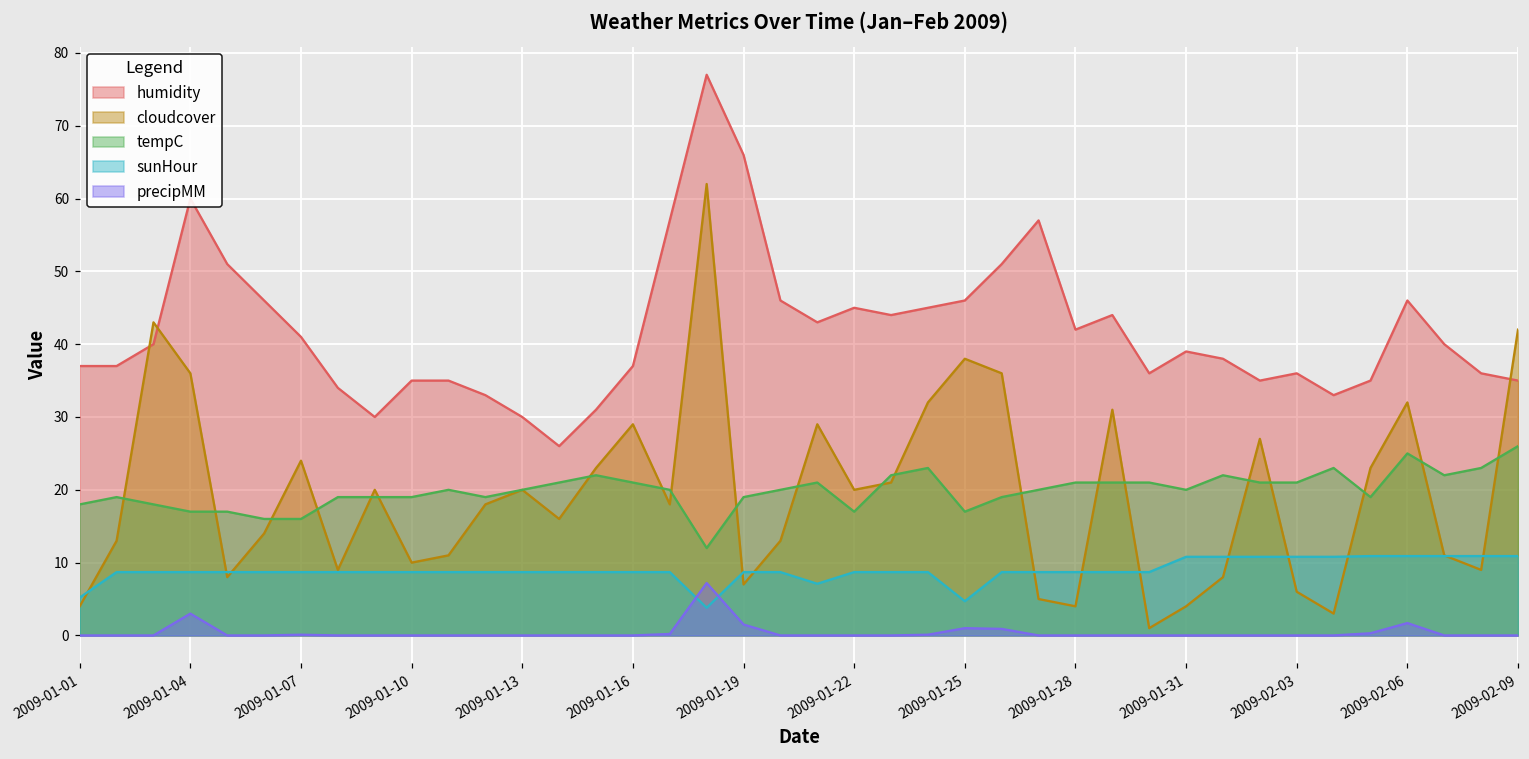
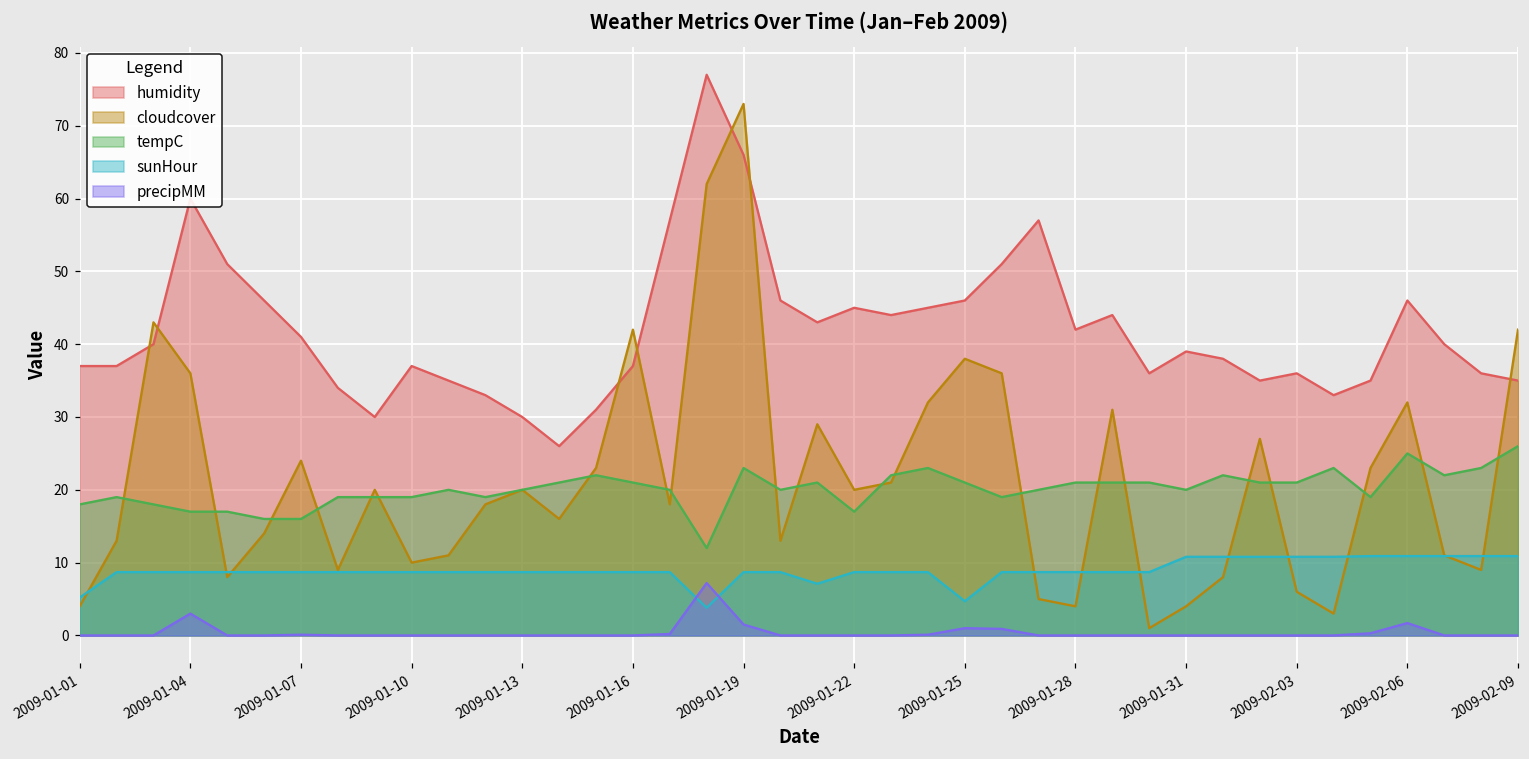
  {
    "humidity": {
      "2009-01-01": 37,
      "2009-01-07": 41,
-     "2009-01-10": 35,
+     "2009-01-10": 37,
      "2009-01-13": 30,
      "2009-01-16": 37,
      "2009-01-19": 66,
      "2009-01-22": 45,
      "2009-01-25": 46,
      "2009-01-28": 42,
      "2009-01-31": 39,
      "2009-02-03": 36,
      "2009-02-06": 46,
      "2009-02-09": 35
    },
    "cloudcover": {
      "2009-01-01": 4,
      "2009-01-04": 36,
      "2009-01-07": 24,
      "2009-01-10": 10,
-     "2009-01-16": 29,
-     "2009-01-19": 7,
+     "2009-01-16": 42,
+     "2009-01-19": 73,
      "2009-01-22": 20,
      "2009-01-25": 38,
      "2009-01-28": 4,
      "2009-01-31": 4,
      "2009-02-03": 6,
      "2009-02-06": 32,
      "2009-02-09": 42
    },
    "tempC": {
      "2009-01-01": 18,
      "2009-01-04": 17,
      "2009-01-07": 16,
      "2009-01-10": 19,
      "2009-01-16": 21,
-     "2009-01-19": 19,
+     "2009-01-19": 23,
      "2009-01-22": 17,
-     "2009-01-25": 17,
+     "2009-01-25": 21,
      "2009-01-28": 21,
      "2009-01-31": 20,
      "2009-02-03": 21,
      "2009-02-06": 25,
      "2009-02-09": 26
    },
    "sunHour": {
      "2009-01-01": 5,
      "2009-01-04": 9,
      "2009-01-07": 9,
      "2009-01-10": 9,
      "2009-01-13": 9,
      "2009-01-16": 9,
      "2009-01-19": 9,
      "2009-01-22": 9,
      "2009-01-25": 5,
      "2009-01-28": 9,
      "2009-01-31": 11,
      "2009-02-03": 11,
      "2009-02-06": 11,
      "2009-02-09": 11
    },
    "precipMM": {
      "2009-01-01": 0,
      "2009-01-04": 3,
      "2009-01-07": 0,
      "2009-01-10": 0,
      "2009-01-13": 0,
      "2009-01-16": 0,
      "2009-01-19": 2,
      "2009-01-22": 0,
      "2009-01-25": 1,
      "2009-01-28": 0,
      "2009-01-31": 0,
      "2009-02-03": 0,
      "2009-02-06": 2,
      "2009-02-09": 0
    }
  }
